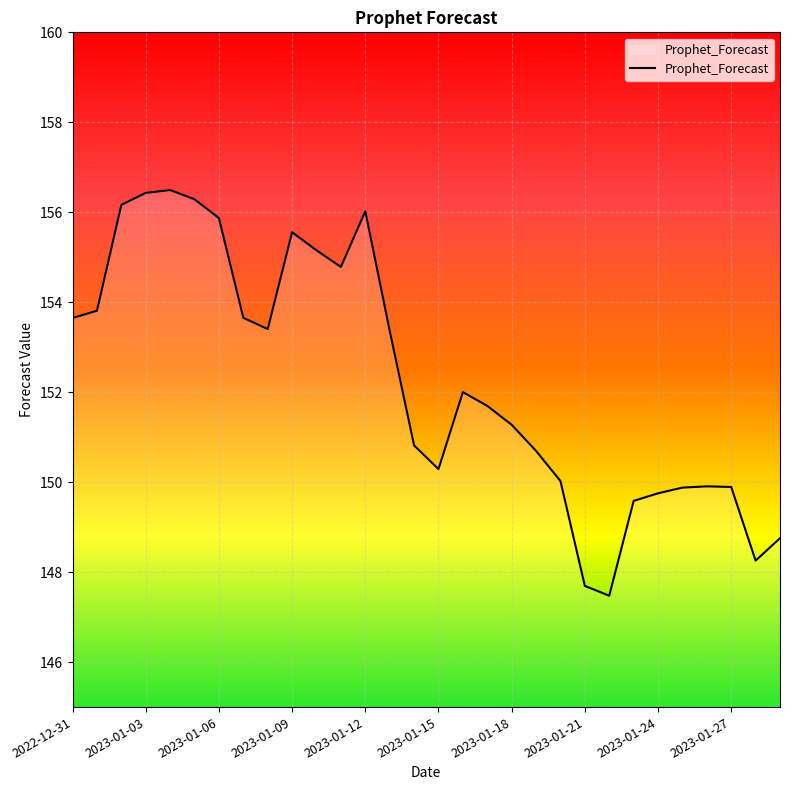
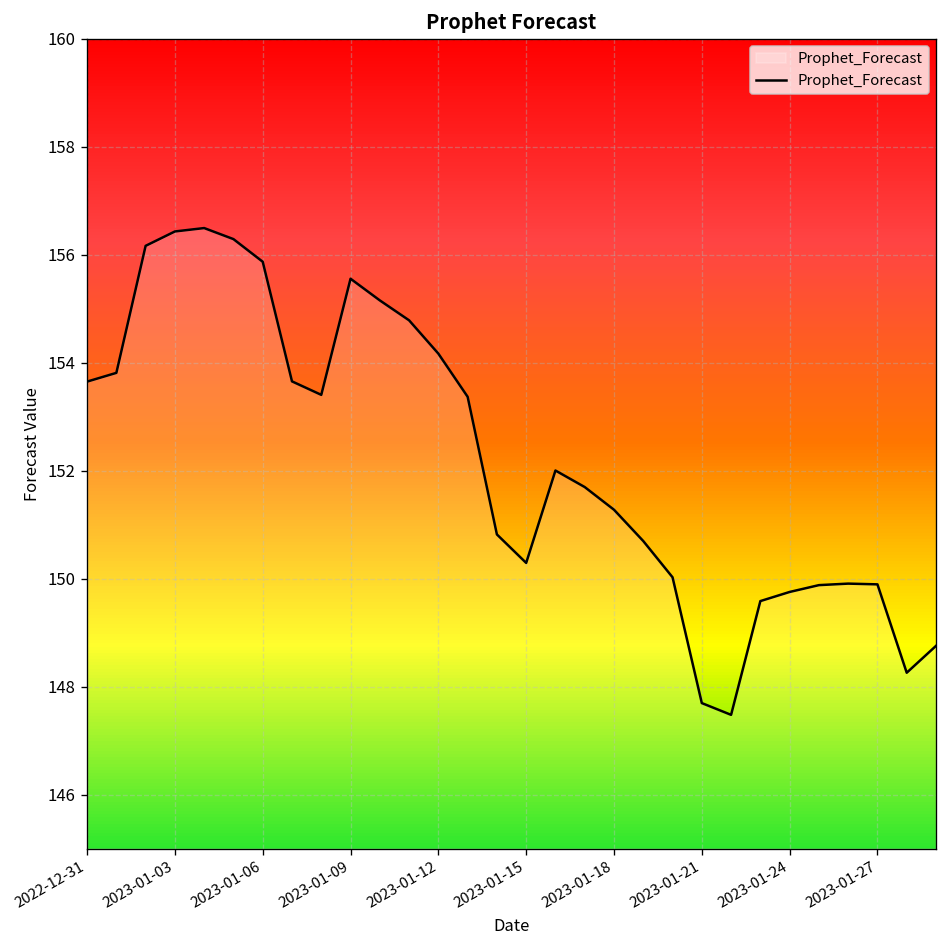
  {
    "2022-12-31": 153.6,
    "2023-01-03": 156.4,
    "2023-01-06": 155.9,
    "2023-01-09": 155.6,
-   "2023-01-12": 156.0,
+   "2023-01-12": 154.2,
    "2023-01-15": 150.3,
    "2023-01-18": 151.3,
    "2023-01-21": 147.7,
    "2023-01-24": 149.8,
    "2023-01-27": 149.9
  }
